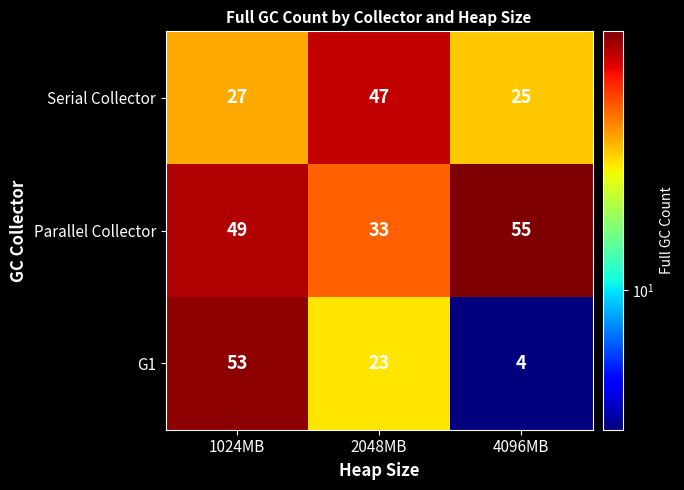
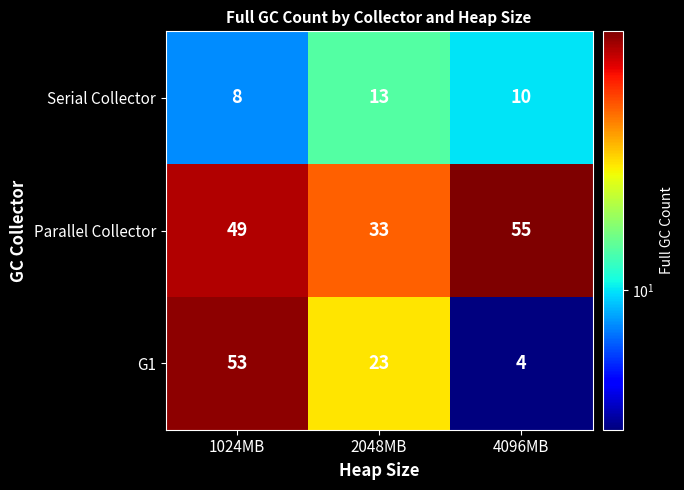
  {
    "Serial Collector": {
-     "1024MB": 27,
-     "2048MB": 47,
-     "4096MB": 25
+     "1024MB": 8,
+     "2048MB": 13,
+     "4096MB": 10
    },
    "Parallel Collector": {
      "1024MB": 49,
      "2048MB": 33,
      "4096MB": 55
    },
    "G1": {
      "1024MB": 53,
      "2048MB": 23,
      "4096MB": 4
    }
  }
